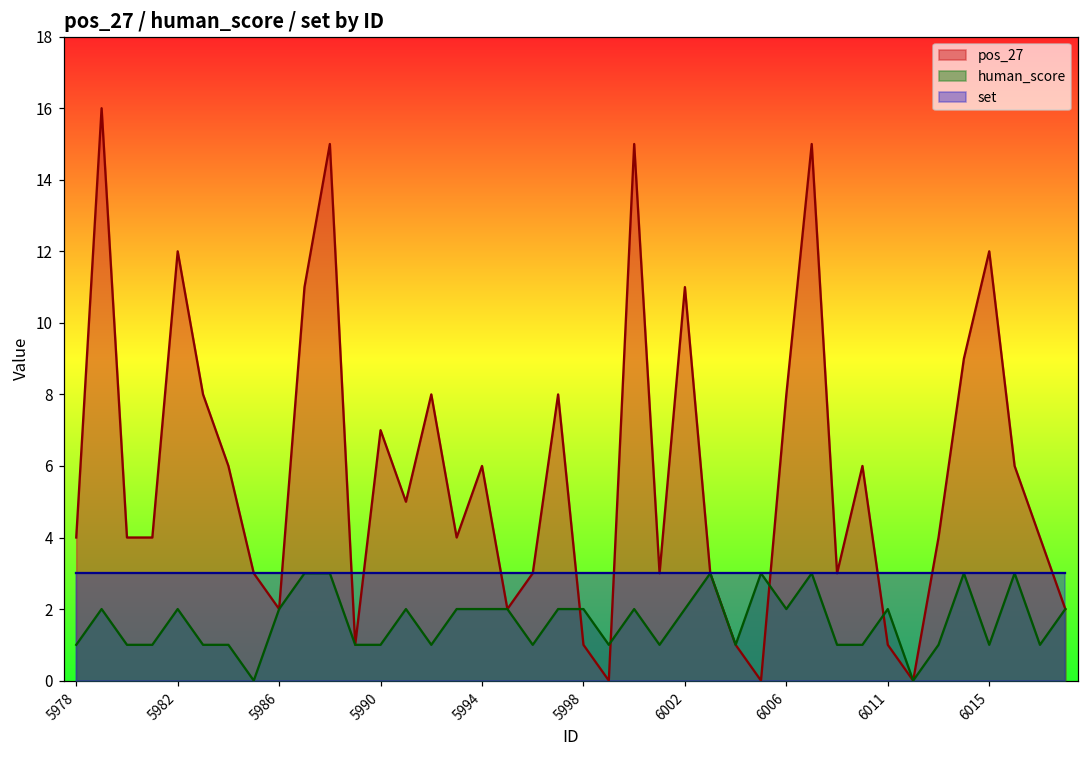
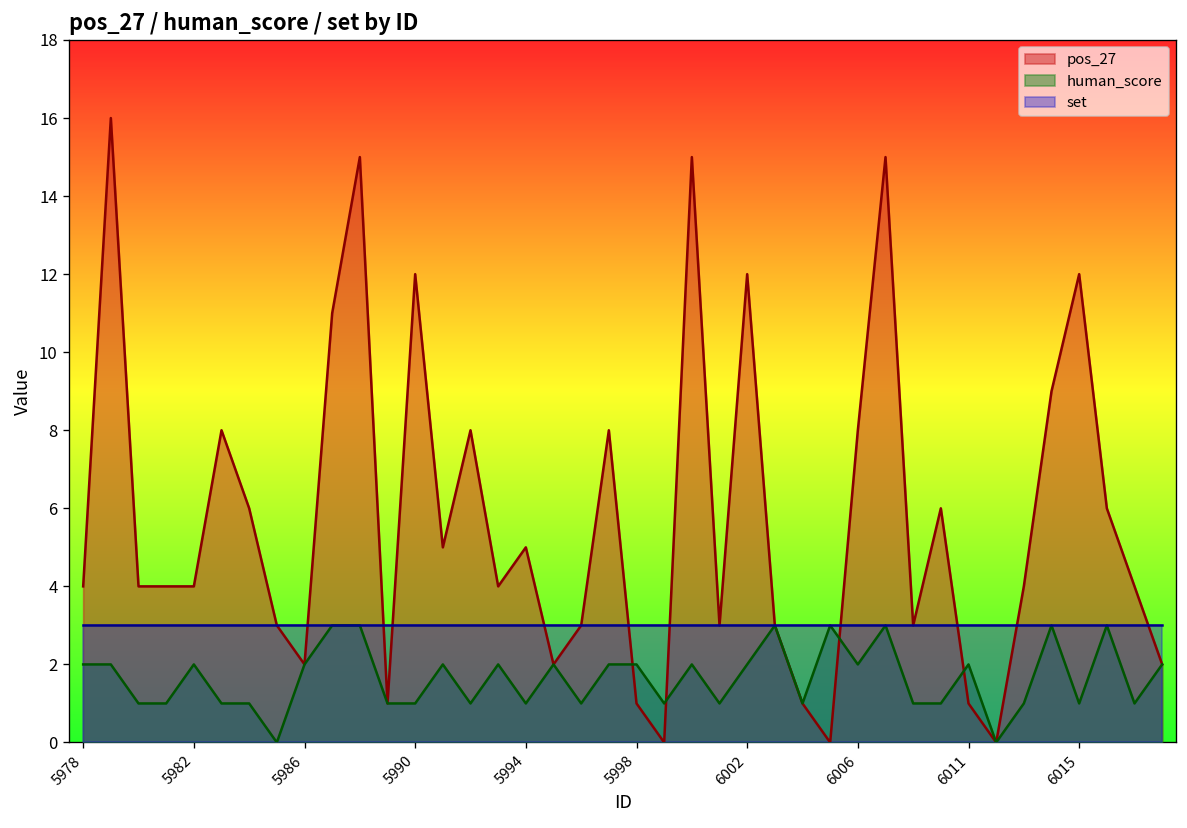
  {
    "pos_27": {
      "5978": 4,
-     "5982": 12,
-     "5990": 7,
-     "5994": 6,
+     "5982": 4,
+     "5990": 12,
+     "5994": 5,
      "5998": 1,
-     "6002": 11,
+     "6002": 12,
      "6006": 8,
      "6011": 1,
      "6015": 12
    },
    "human_score": {
-     "5978": 1,
+     "5978": 2,
      "5982": 2,
      "5990": 1,
-     "5994": 2,
+     "5994": 1,
      "5998": 2,
      "6002": 2,
      "6006": 2,
      "6011": 2,
      "6015": 1
    },
    "set": {
      "5978": 3,
      "5982": 3,
      "5986": 3,
      "5990": 3,
      "5994": 3,
      "5998": 3,
      "6002": 3,
      "6006": 3,
      "6011": 3,
      "6015": 3
    }
  }
